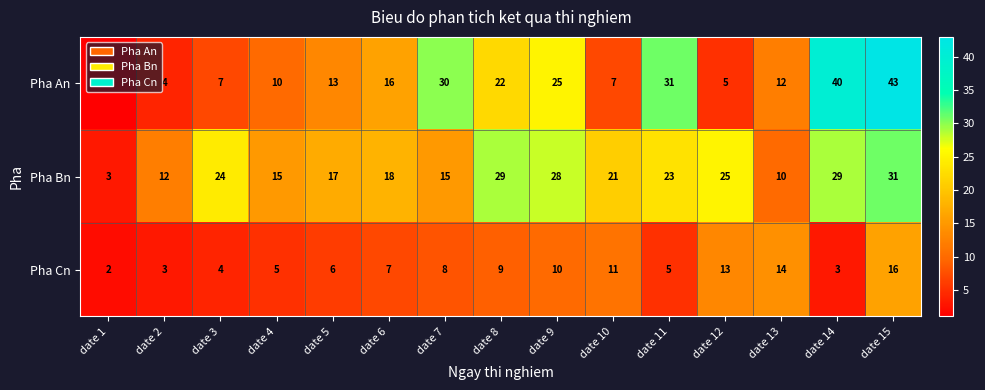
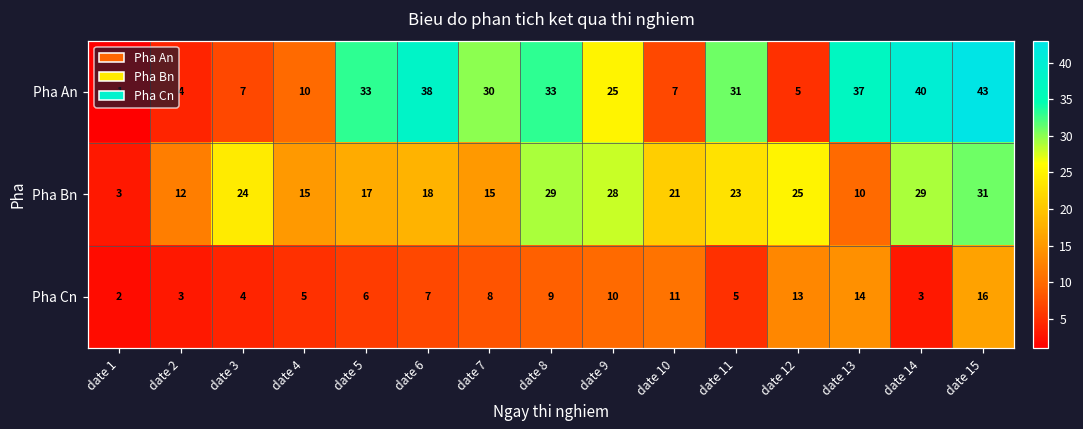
  {
    "Pha An": {
      "date 3": 7,
      "date 4": 10,
-     "date 5": 13,
-     "date 6": 16,
+     "date 5": 33,
+     "date 6": 38,
      "date 7": 30,
-     "date 8": 22,
+     "date 8": 33,
      "date 9": 25,
      "date 10": 7,
      "date 11": 31,
      "date 12": 5,
-     "date 13": 12,
+     "date 13": 37,
      "date 14": 40,
      "date 15": 43
    },
    "Pha Bn": {
      "date 1": 3,
      "date 2": 12,
      "date 3": 24,
      "date 4": 15,
      "date 5": 17,
      "date 6": 18,
      "date 7": 15,
      "date 8": 29,
      "date 9": 28,
      "date 10": 21,
      "date 11": 23,
      "date 12": 25,
      "date 13": 10,
      "date 14": 29,
      "date 15": 31
    },
    "Pha Cn": {
      "date 1": 2,
      "date 2": 3,
      "date 3": 4,
      "date 4": 5,
      "date 5": 6,
      "date 6": 7,
      "date 7": 8,
      "date 8": 9,
      "date 9": 10,
      "date 10": 11,
      "date 11": 5,
      "date 12": 13,
      "date 13": 14,
      "date 14": 3,
      "date 15": 16
    }
  }
